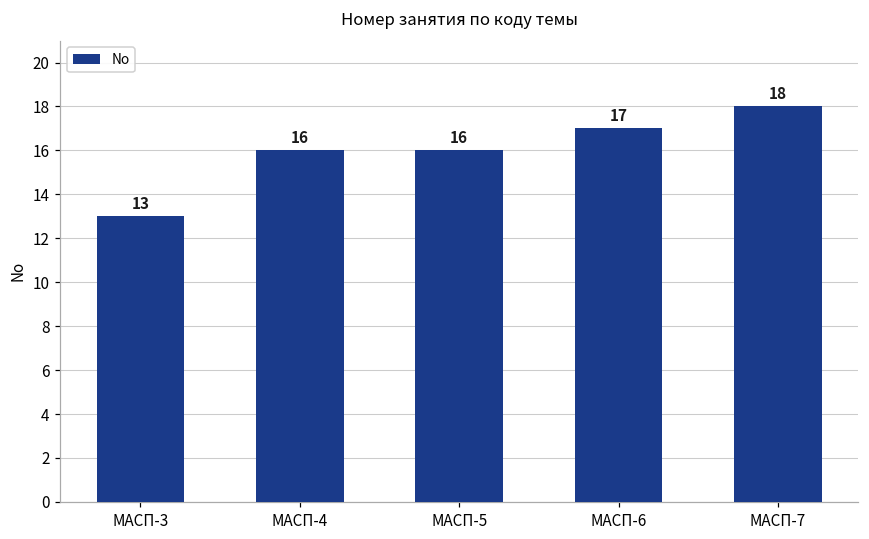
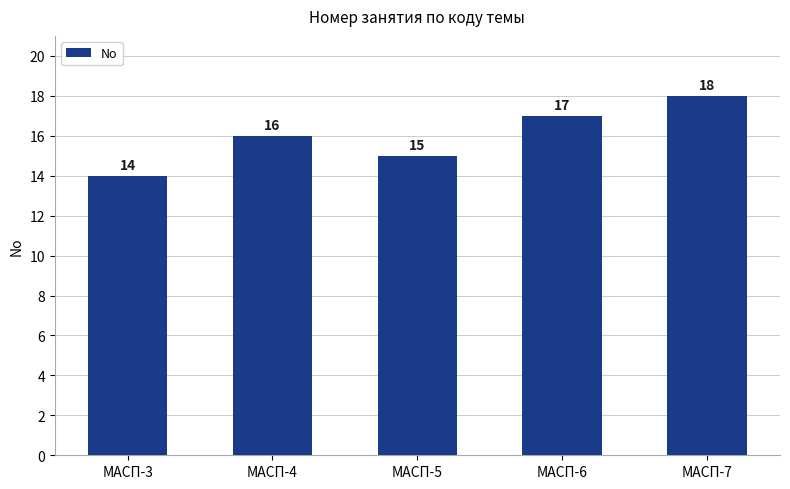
  {
-   "МАСП-3": 13,
+   "МАСП-3": 14,
    "МАСП-4": 16,
-   "МАСП-5": 16,
+   "МАСП-5": 15,
    "МАСП-6": 17,
    "МАСП-7": 18
  }
